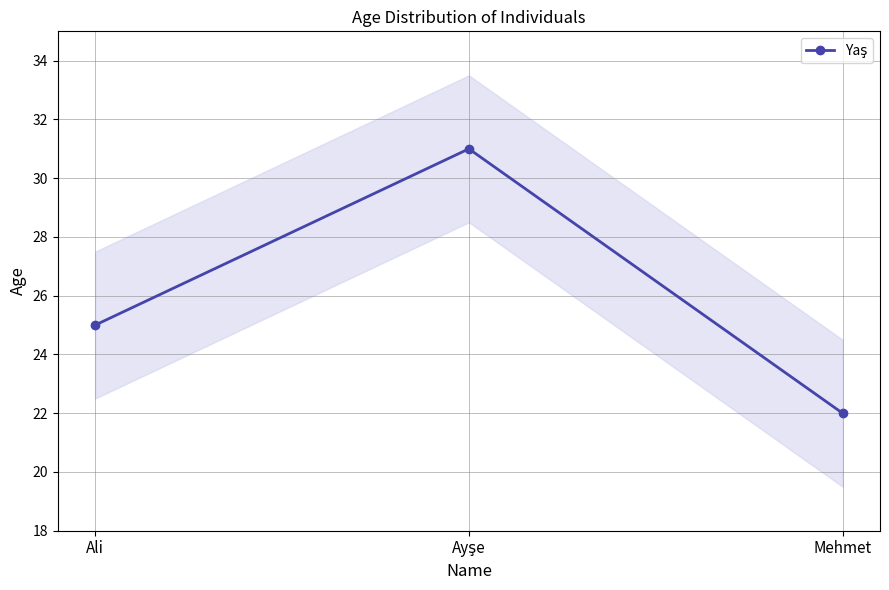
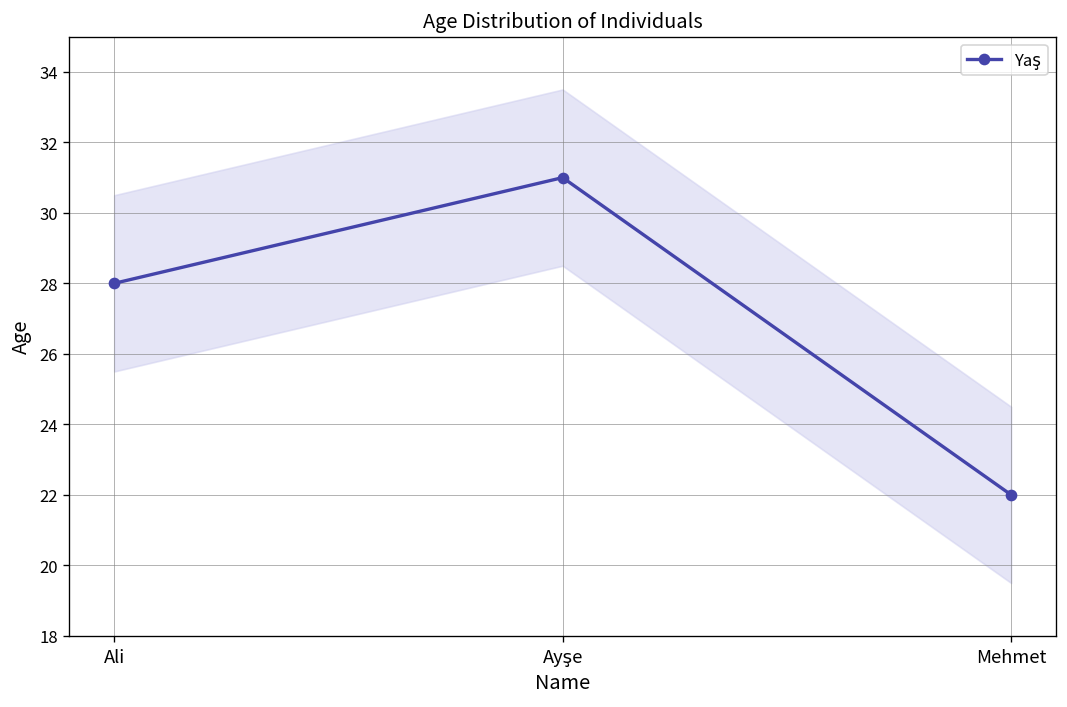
  {
    "Yaş": {
-     "Ali": 25,
+     "Ali": 28,
      "Ayşe": 31,
      "Mehmet": 22
    }
  }
